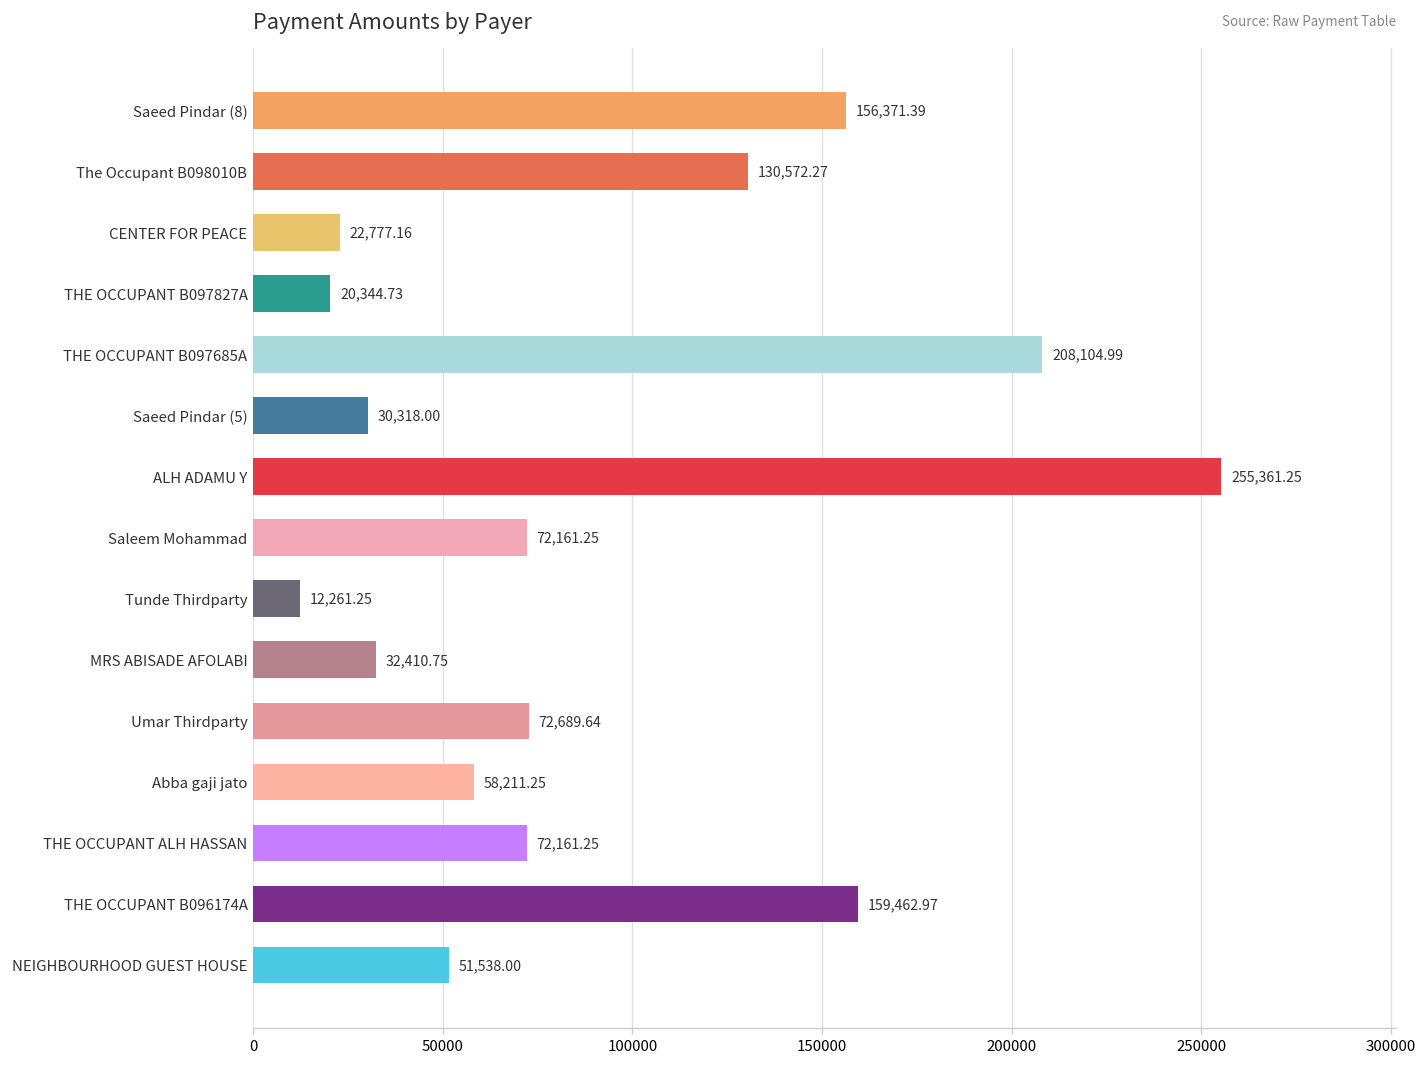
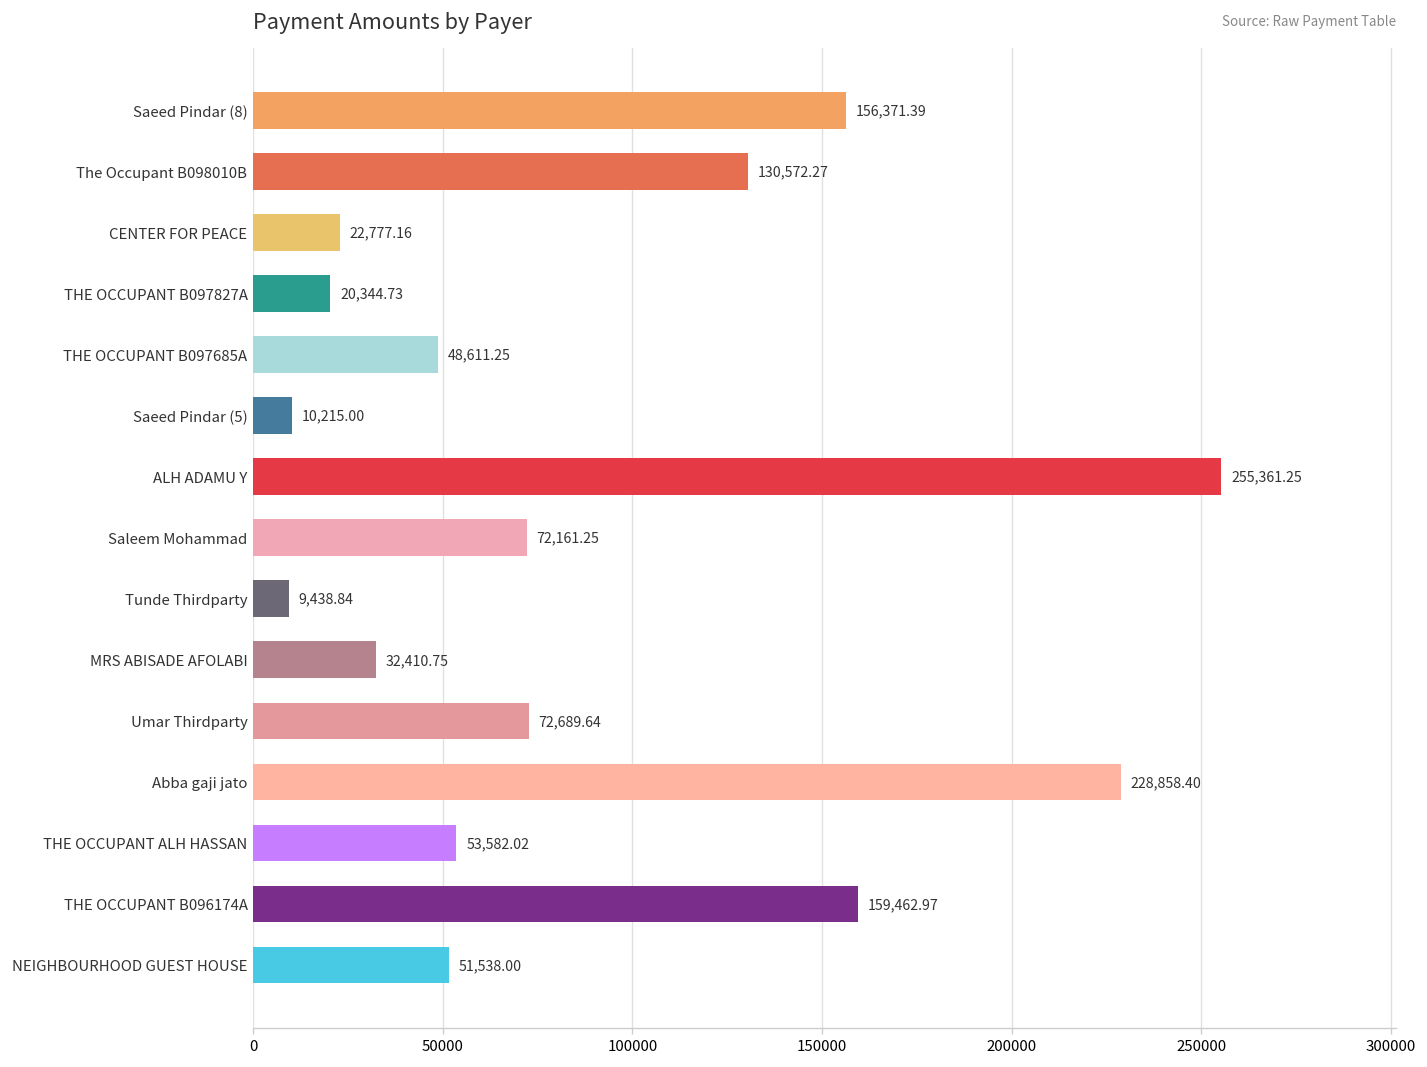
  {
    "Saeed Pindar (8)": "156,371.39",
    "The Occupant B098010B": "130,572.27",
    "CENTER FOR PEACE": "22,777.16",
    "THE OCCUPANT B097827A": "20,344.73",
-   "THE OCCUPANT B097685A": "208,104.99",
-   "Saeed Pindar (5)": "30,318.00",
+   "THE OCCUPANT B097685A": "48,611.25",
+   "Saeed Pindar (5)": "10,215.00",
    "ALH ADAMU Y": "255,361.25",
    "Saleem Mohammad": "72,161.25",
-   "Tunde Thirdparty": "12,261.25",
+   "Tunde Thirdparty": "9,438.84",
    "MRS ABISADE AFOLABI": "32,410.75",
    "Umar Thirdparty": "72,689.64",
-   "Abba gaji jato": "58,211.25",
-   "THE OCCUPANT ALH HASSAN": "72,161.25",
+   "Abba gaji jato": "228,858.40",
+   "THE OCCUPANT ALH HASSAN": "53,582.02",
    "THE OCCUPANT B096174A": "159,462.97",
    "NEIGHBOURHOOD GUEST HOUSE": "51,538.00"
  }
